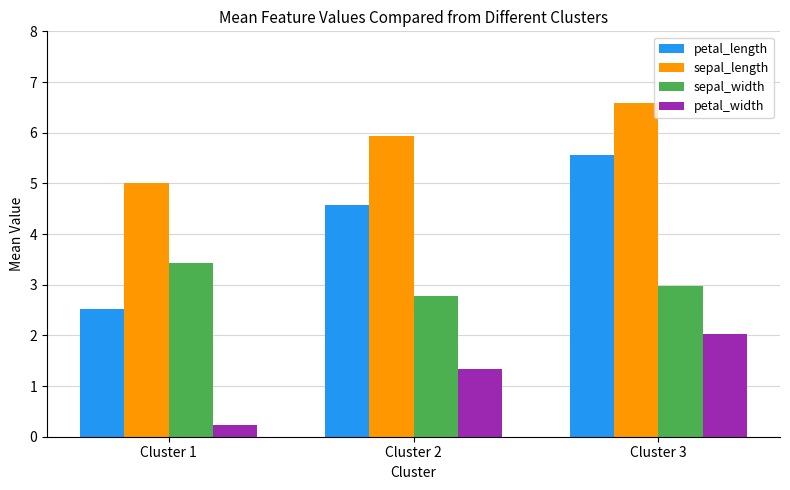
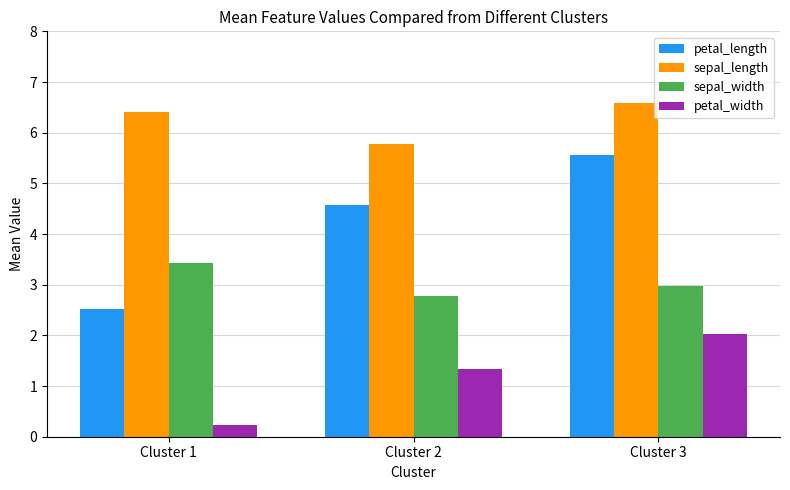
  {
    "petal_length": {
      "Cluster 1": 2.5,
      "Cluster 2": 4.6,
      "Cluster 3": 5.6
    },
    "sepal_length": {
-     "Cluster 1": 5.0,
-     "Cluster 2": 5.9,
+     "Cluster 1": 6.4,
+     "Cluster 2": 5.8,
      "Cluster 3": 6.6
    },
    "sepal_width": {
      "Cluster 1": 3.4,
      "Cluster 2": 2.8,
      "Cluster 3": 3.0
    },
    "petal_width": {
      "Cluster 1": 0.2,
      "Cluster 2": 1.3,
      "Cluster 3": 2.0
    }
  }
